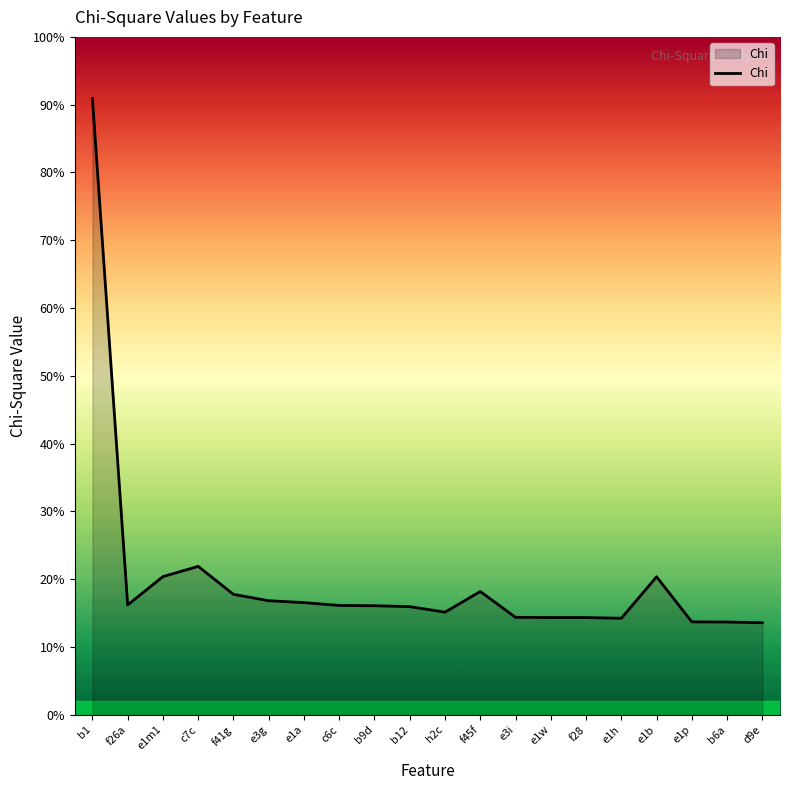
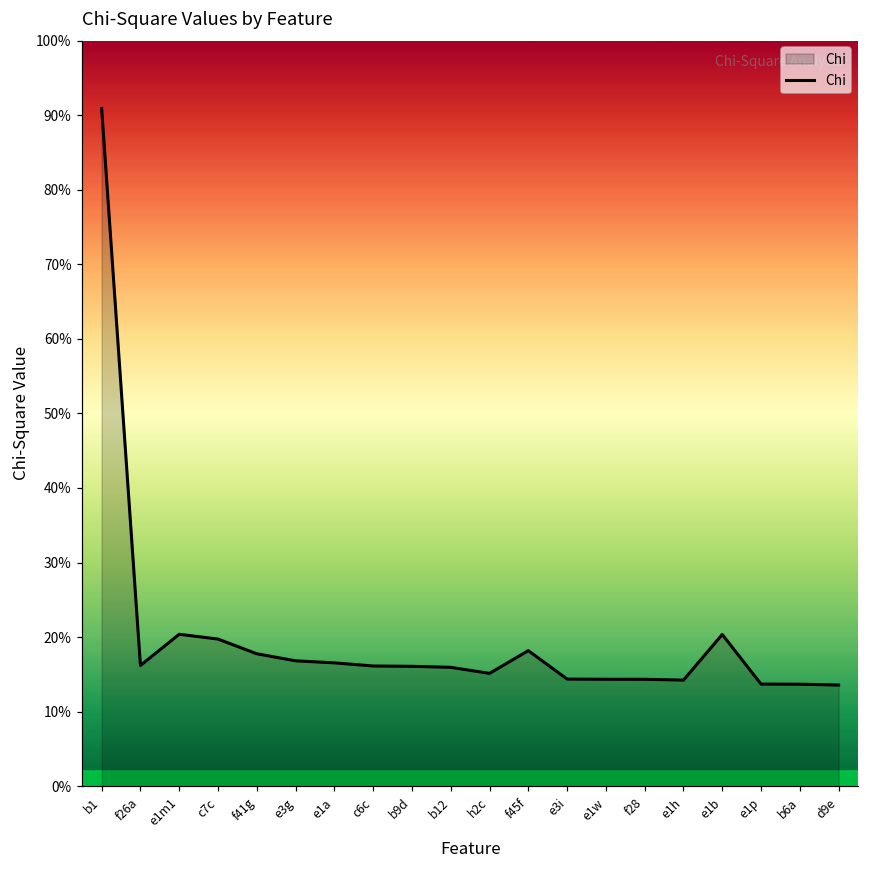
  {
    "b1": "91%",
    "f26a": "16%",
    "e1m1": "20%",
-   "c7c": "22%",
+   "c7c": "20%",
    "f41g": "18%",
    "e3g": "17%",
    "e1a": "17%",
    "c6c": "16%",
    "b9d": "16%",
    "b12": "16%",
    "h2c": "15%",
    "f45f": "18%",
    "e3i": "14%",
    "e1w": "14%",
    "f28": "14%",
    "e1h": "14%",
    "e1b": "20%",
    "e1p": "14%",
    "b6a": "14%",
    "d9e": "14%"
  }
